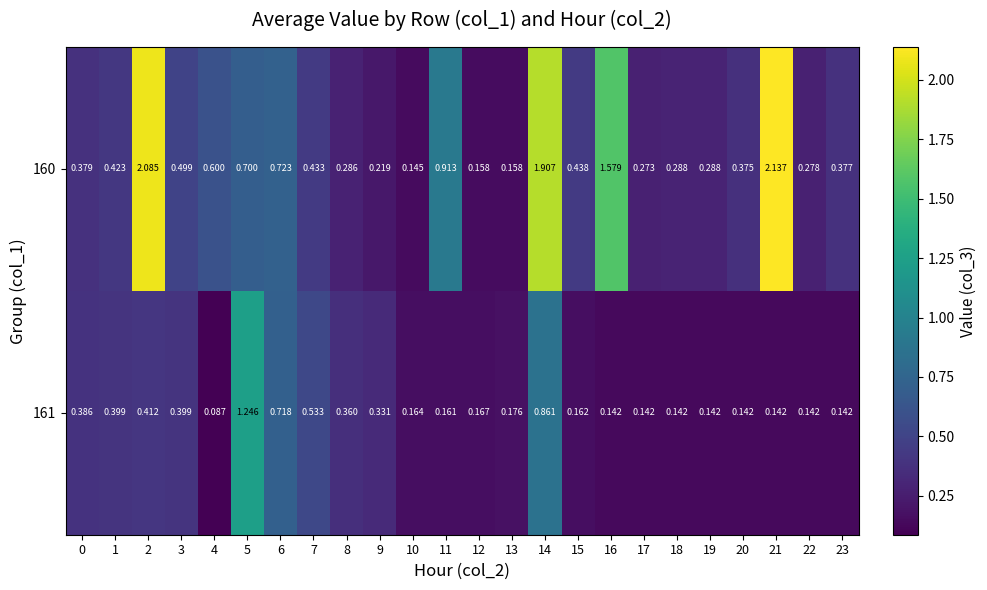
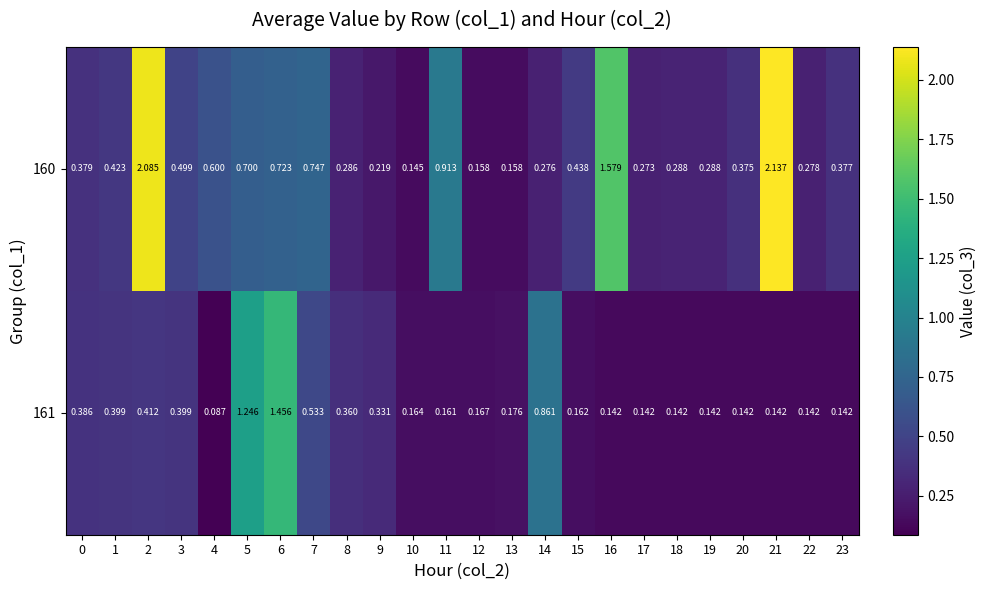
  {
    "160": {
      "0": 0.379,
      "1": 0.423,
      "2": 2.085,
      "3": 0.499,
      "4": 0.600,
      "5": 0.700,
      "6": 0.723,
-     "7": 0.433,
+     "7": 0.747,
      "8": 0.286,
      "9": 0.219,
      "10": 0.145,
      "11": 0.913,
      "12": 0.158,
      "13": 0.158,
-     "14": 1.907,
+     "14": 0.276,
      "15": 0.438,
      "16": 1.579,
      "17": 0.273,
      "18": 0.288,
      "19": 0.288,
      "20": 0.375,
      "21": 2.137,
      "22": 0.278,
      "23": 0.377
    },
    "161": {
      "0": 0.386,
      "1": 0.399,
      "2": 0.412,
      "3": 0.399,
      "4": 0.087,
      "5": 1.246,
-     "6": 0.718,
+     "6": 1.456,
      "7": 0.533,
      "8": 0.360,
      "9": 0.331,
      "10": 0.164,
      "11": 0.161,
      "12": 0.167,
      "13": 0.176,
      "14": 0.861,
      "15": 0.162,
      "16": 0.142,
      "17": 0.142,
      "18": 0.142,
      "19": 0.142,
      "20": 0.142,
      "21": 0.142,
      "22": 0.142,
      "23": 0.142
    }
  }
